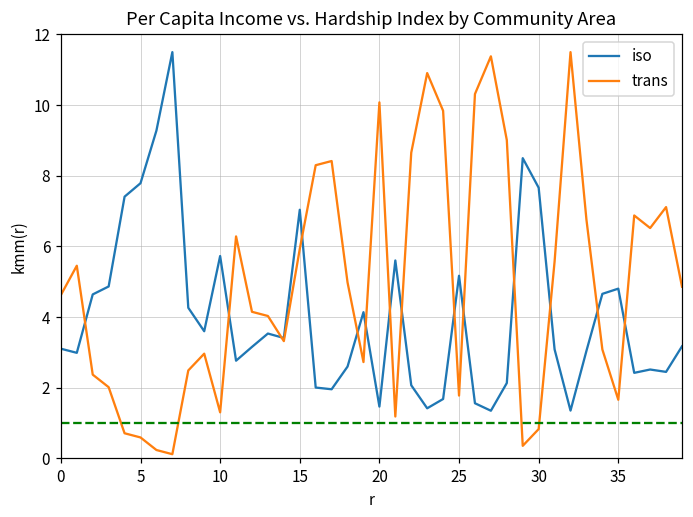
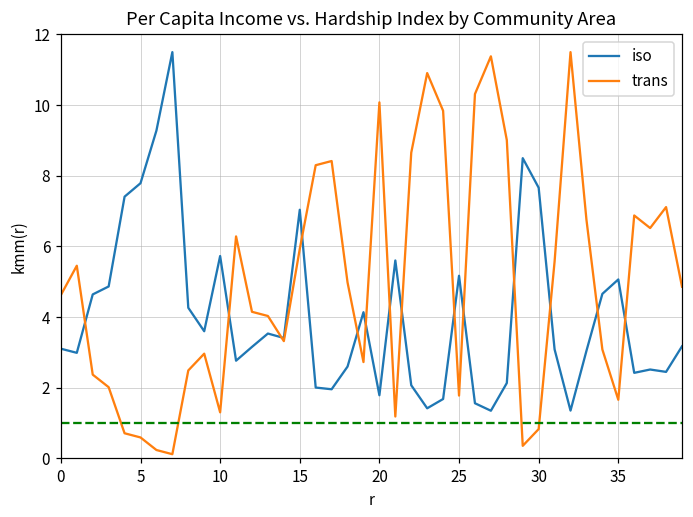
  {
    "iso": {
      "0": 3.1,
      "5": 7.8,
      "10": 5.7,
      "15": 7.0,
-     "20": 1.5,
+     "20": 1.8,
      "25": 5.2,
      "30": 7.7,
-     "35": 4.8
+     "35": 5.1
    },
    "trans": {
      "0": 4.6,
      "5": 0.6,
      "10": 1.3,
      "15": 5.9,
      "20": 10.1,
      "25": 1.8,
      "30": 0.8,
      "35": 1.7
    }
  }
